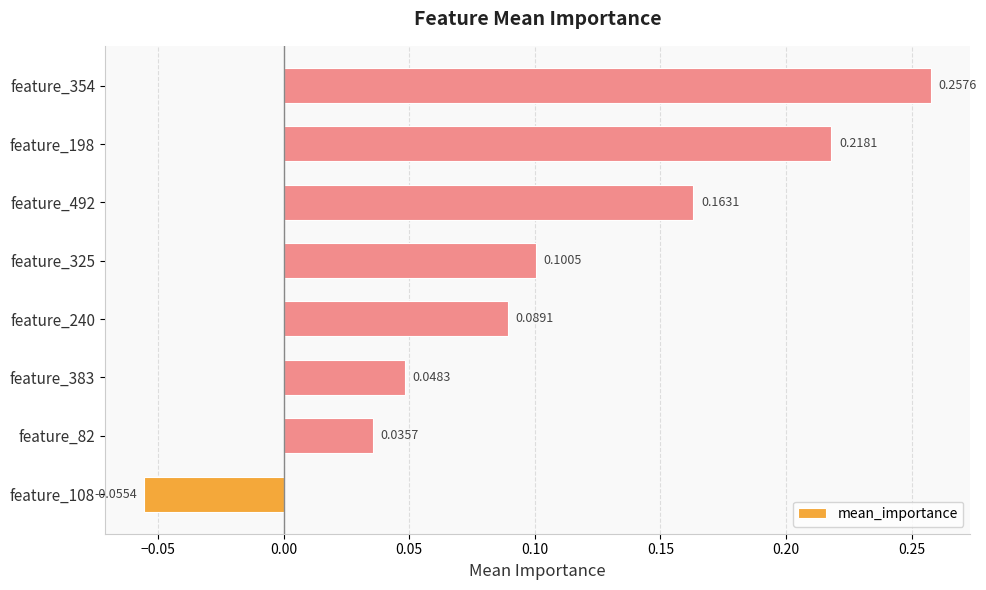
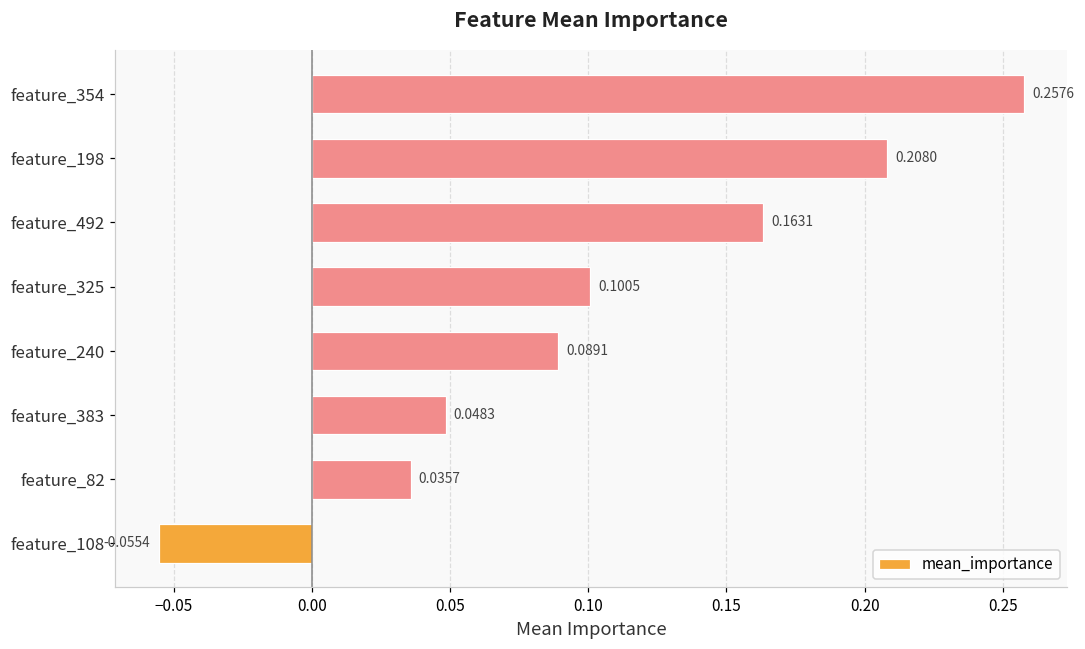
  {
    "feature_354": 0.2576,
-   "feature_198": 0.2181,
+   "feature_198": 0.2080,
    "feature_492": 0.1631,
    "feature_325": 0.1005,
    "feature_240": 0.0891,
    "feature_383": 0.0483,
    "feature_82": 0.0357,
    "feature_108": -0.0554
  }
